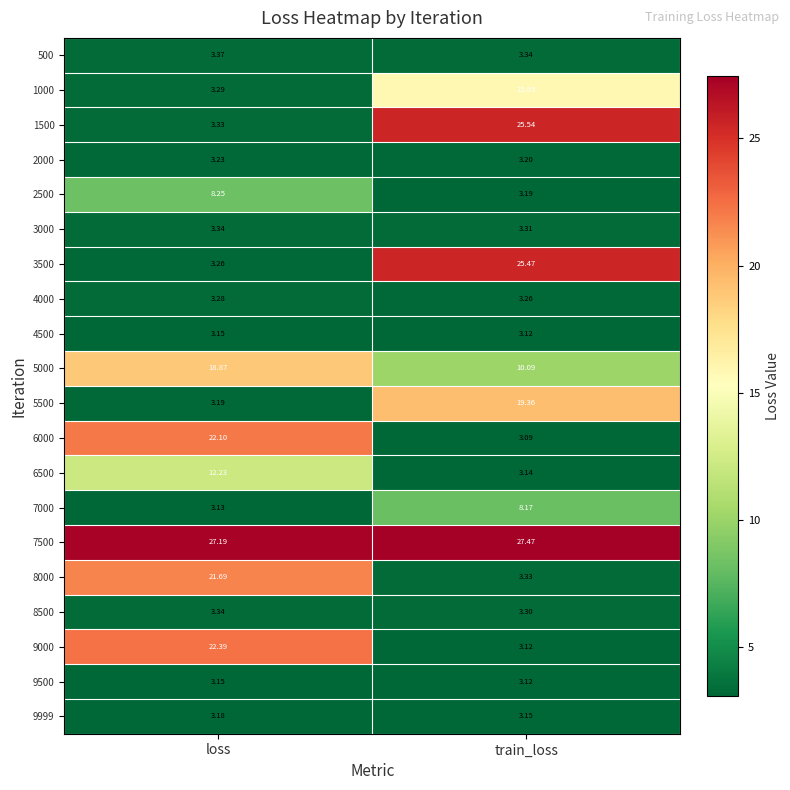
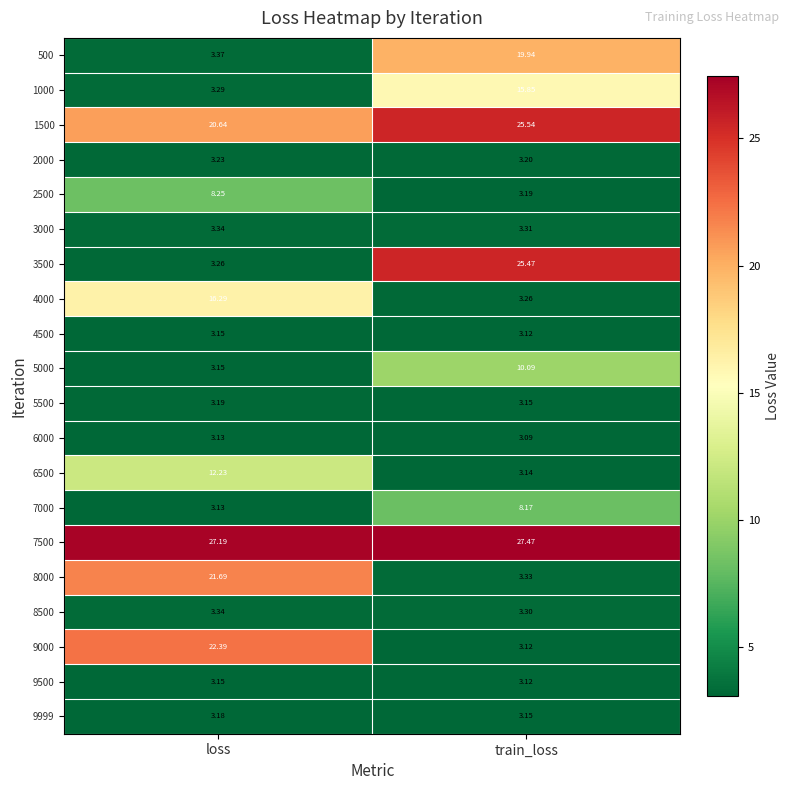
  {
    "500": {
      "loss": 3.37,
-     "train_loss": 3.34
+     "train_loss": 19.94
    },
    "1000": {
      "loss": 3.29,
      "train_loss": 15.85
    },
    "1500": {
-     "loss": 3.33,
+     "loss": 20.64,
      "train_loss": 25.54
    },
    "2000": {
      "loss": 3.23,
      "train_loss": 3.20
    },
    "2500": {
      "loss": 8.25,
      "train_loss": 3.19
    },
    "3000": {
      "loss": 3.34,
      "train_loss": 3.31
    },
    "3500": {
      "loss": 3.26,
      "train_loss": 25.47
    },
    "4000": {
-     "loss": 3.28,
+     "loss": 16.29,
      "train_loss": 3.26
    },
    "4500": {
      "loss": 3.15,
      "train_loss": 3.12
    },
    "5000": {
-     "loss": 18.87,
+     "loss": 3.15,
      "train_loss": 10.09
    },
    "5500": {
      "loss": 3.19,
-     "train_loss": 19.36
+     "train_loss": 3.15
    },
    "6000": {
-     "loss": 22.10,
+     "loss": 3.13,
      "train_loss": 3.09
    },
    "6500": {
      "loss": 12.23,
      "train_loss": 3.14
    },
    "7000": {
      "loss": 3.13,
      "train_loss": 8.17
    },
    "7500": {
      "loss": 27.19,
      "train_loss": 27.47
    },
    "8000": {
      "loss": 21.69,
      "train_loss": 3.33
    },
    "8500": {
      "loss": 3.34,
      "train_loss": 3.30
    },
    "9000": {
      "loss": 22.39,
      "train_loss": 3.12
    },
    "9500": {
      "loss": 3.15,
      "train_loss": 3.12
    },
    "9999": {
      "loss": 3.18,
      "train_loss": 3.15
    }
  }
